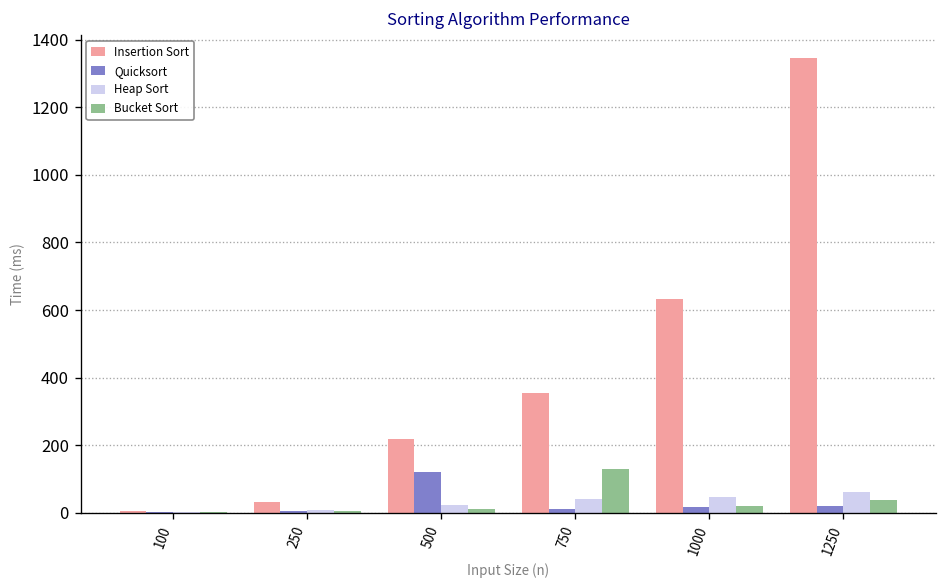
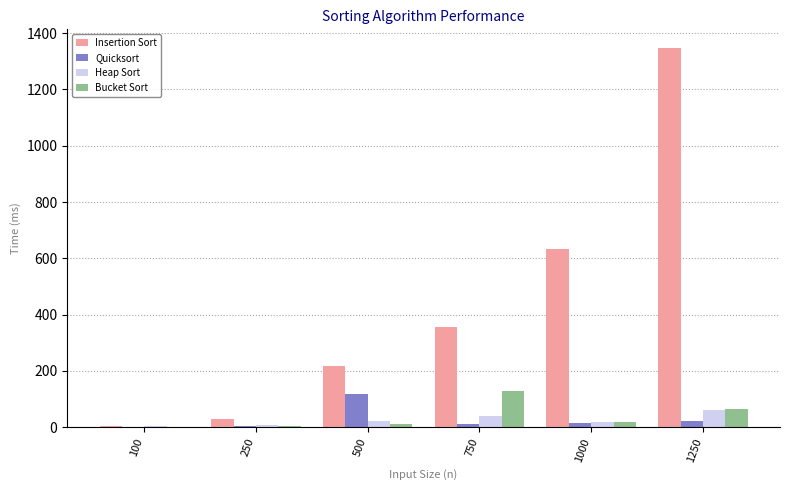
  {
    "Insertion Sort": {
      "250": 30,
      "500": 220,
      "750": 350,
      "1000": 630,
      "1250": 1350
    },
    "Quicksort": {
      "500": 120,
      "750": 10,
      "1000": 20,
      "1250": 20
    },
    "Heap Sort": {
      "250": 10,
      "500": 20,
      "750": 40,
-     "1000": 50,
+     "1000": 20,
      "1250": 60
    },
    "Bucket Sort": {
      "500": 10,
      "750": 130,
      "1000": 20,
-     "1250": 40
+     "1250": 70
    }
  }
